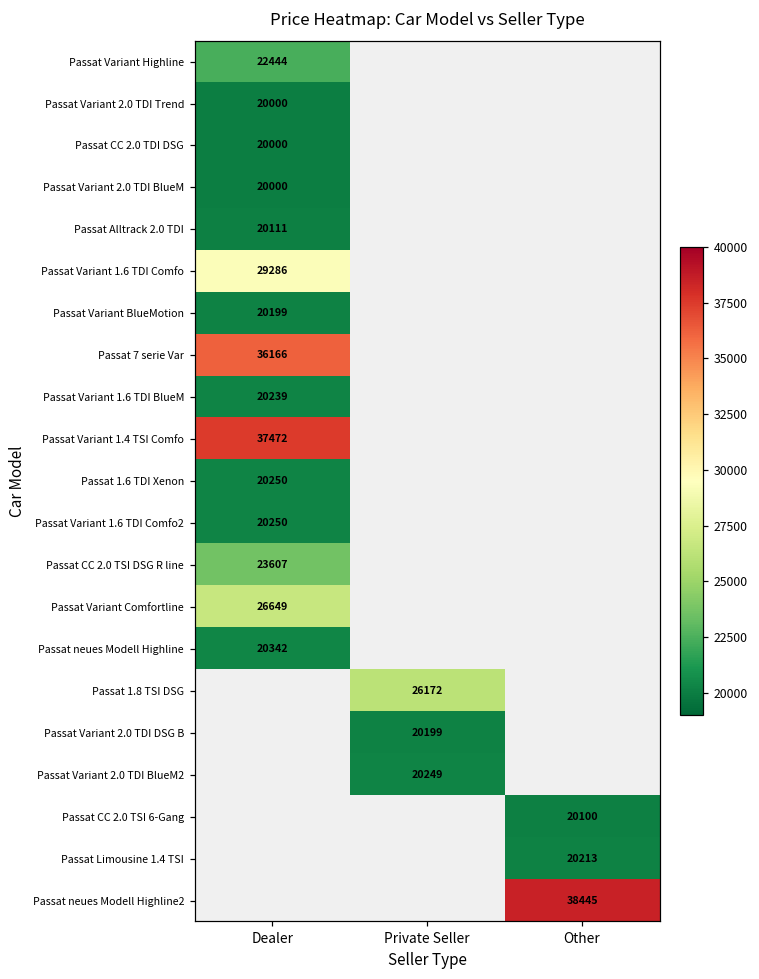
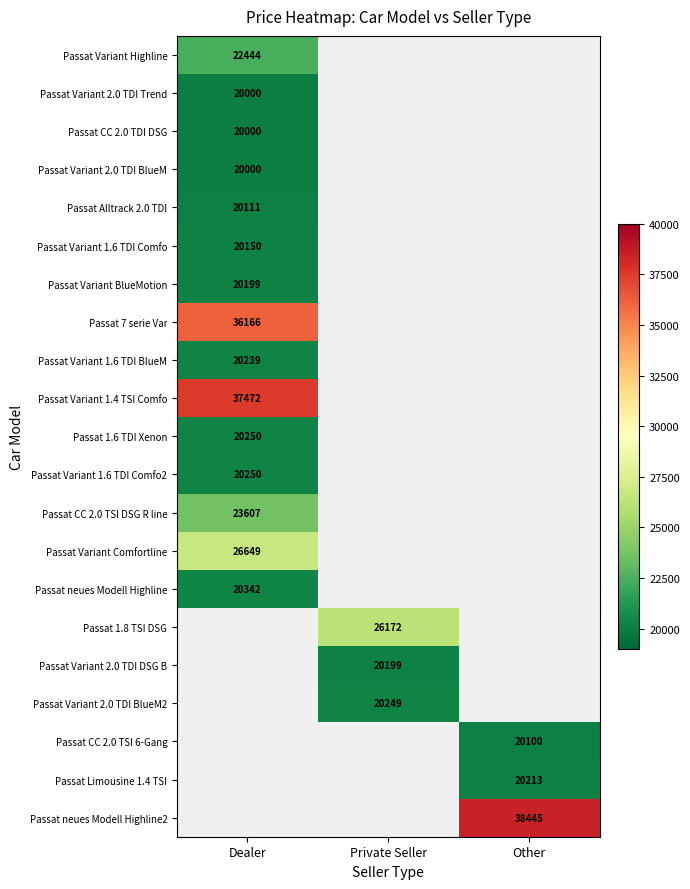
  {
    "Passat Variant Highline": {
      "Dealer": 22444
    },
    "Passat Variant 2.0 TDI Trend": {
      "Dealer": 20000
    },
    "Passat CC 2.0 TDI DSG": {
      "Dealer": 20000
    },
    "Passat Variant 2.0 TDI BlueM": {
      "Dealer": 20000
    },
    "Passat Alltrack 2.0 TDI": {
      "Dealer": 20111
    },
    "Passat Variant 1.6 TDI Comfo": {
-     "Dealer": 29286
+     "Dealer": 20150
    },
    "Passat Variant BlueMotion": {
      "Dealer": 20199
    },
    "Passat 7 serie Var": {
      "Dealer": 36166
    },
    "Passat Variant 1.6 TDI BlueM": {
      "Dealer": 20239
    },
    "Passat Variant 1.4 TSI Comfo": {
      "Dealer": 37472
    },
    "Passat 1.6 TDI Xenon": {
      "Dealer": 20250
    },
    "Passat Variant 1.6 TDI Comfo2": {
      "Dealer": 20250
    },
    "Passat CC 2.0 TSI DSG R line": {
      "Dealer": 23607
    },
    "Passat Variant Comfortline": {
      "Dealer": 26649
    },
    "Passat neues Modell Highline": {
      "Dealer": 20342
    },
    "Passat 1.8 TSI DSG": {
      "Private Seller": 26172
    },
    "Passat Variant 2.0 TDI DSG B": {
      "Private Seller": 20199
    },
    "Passat Variant 2.0 TDI BlueM2": {
      "Private Seller": 20249
    },
    "Passat CC 2.0 TSI 6-Gang": {
      "Other": 20100
    },
    "Passat Limousine 1.4 TSI": {
      "Other": 20213
    },
    "Passat neues Modell Highline2": {
      "Other": 38445
    }
  }
